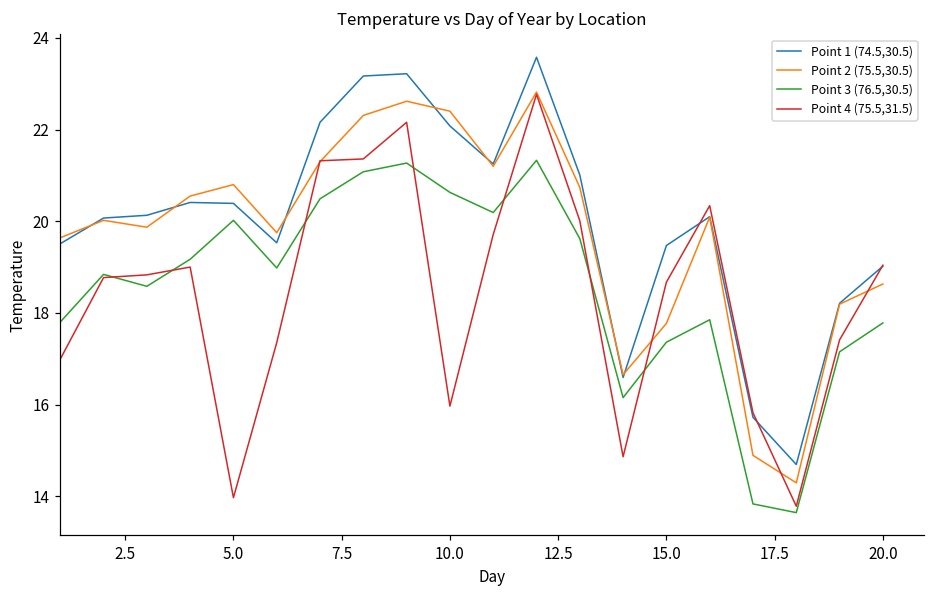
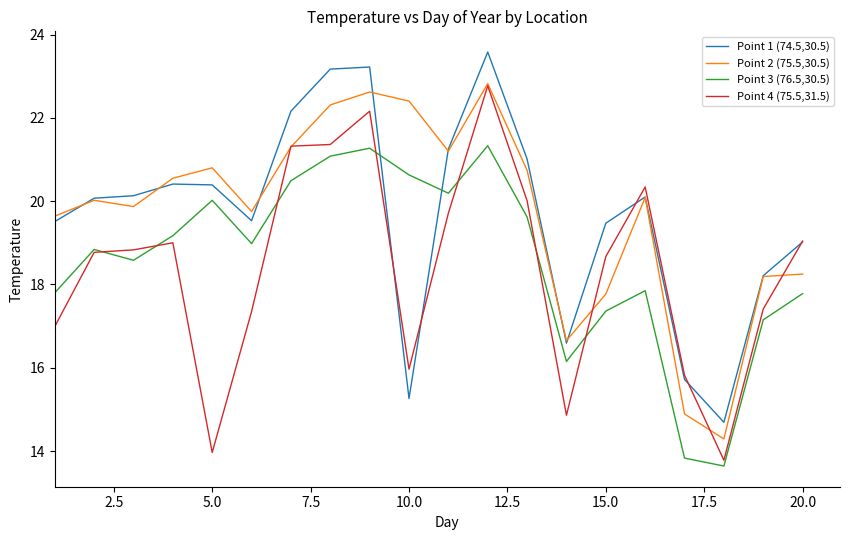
  {
    "Point 1 (74.5,30.5)": {
      "5.0": 20.4,
-     "10.0": 22.1,
+     "10.0": 15.3,
      "15.0": 19.5
    },
    "Point 2 (75.5,30.5)": {
      "5.0": 20.8,
      "10.0": 22.4,
      "15.0": 17.8,
-     "20.0": 18.6
+     "20.0": 18.2
    },
    "Point 3 (76.5,30.5)": {
      "5.0": 20.0,
      "10.0": 20.6,
      "15.0": 17.4,
      "20.0": 17.8
    },
    "Point 4 (75.5,31.5)": {
      "5.0": 14.0,
      "10.0": 16.0,
      "15.0": 18.7
    }
  }
